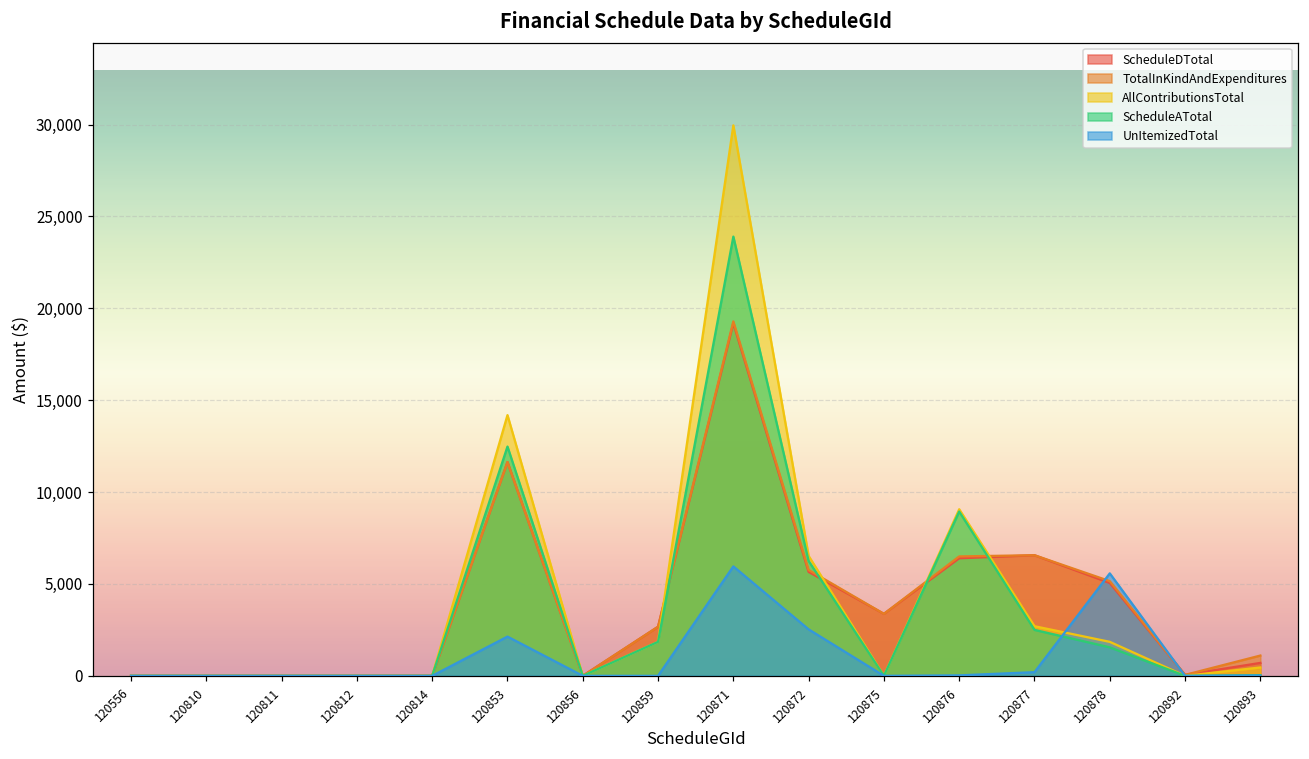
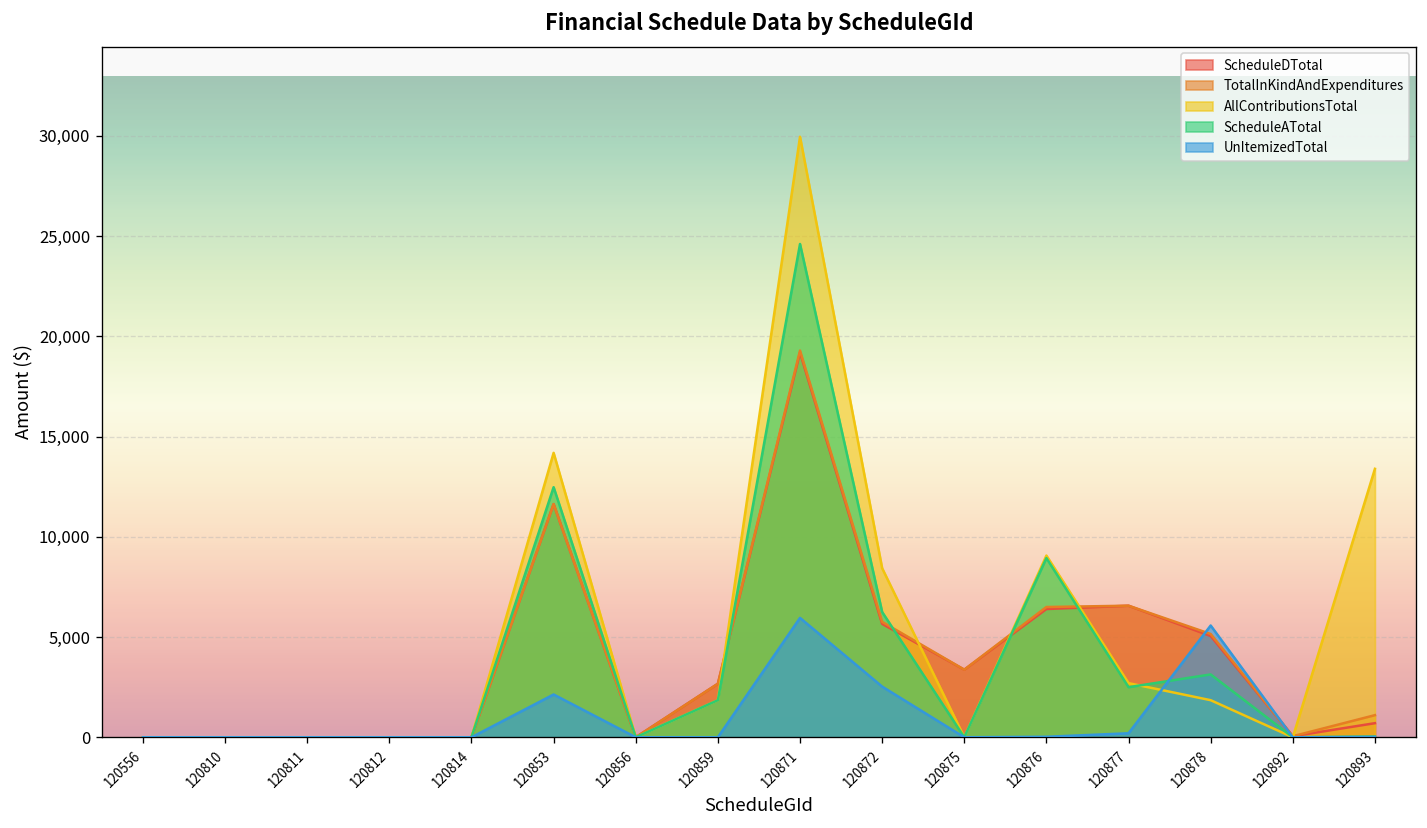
  {
    "AllContributionsTotal": {
      "120853": "14,200",
      "120871": "30,000",
-     "120872": "6,500",
+     "120872": "8,400",
      "120877": "2,700",
      "120878": "1,900",
-     "120893": "500"
+     "120893": "13,400"
    },
    "ScheduleATotal": {
      "120853": "12,500",
-     "120871": "23,900",
+     "120871": "24,600",
      "120872": "6,300",
      "120877": "2,500",
-     "120878": "1,600"
+     "120878": "3,100"
    },
    "UnItemizedTotal": {
      "120853": "2,100",
      "120859": "0",
      "120871": "6,000",
      "120872": "2,500",
      "120876": "0",
      "120877": "200",
      "120878": "5,600"
    }
  }
